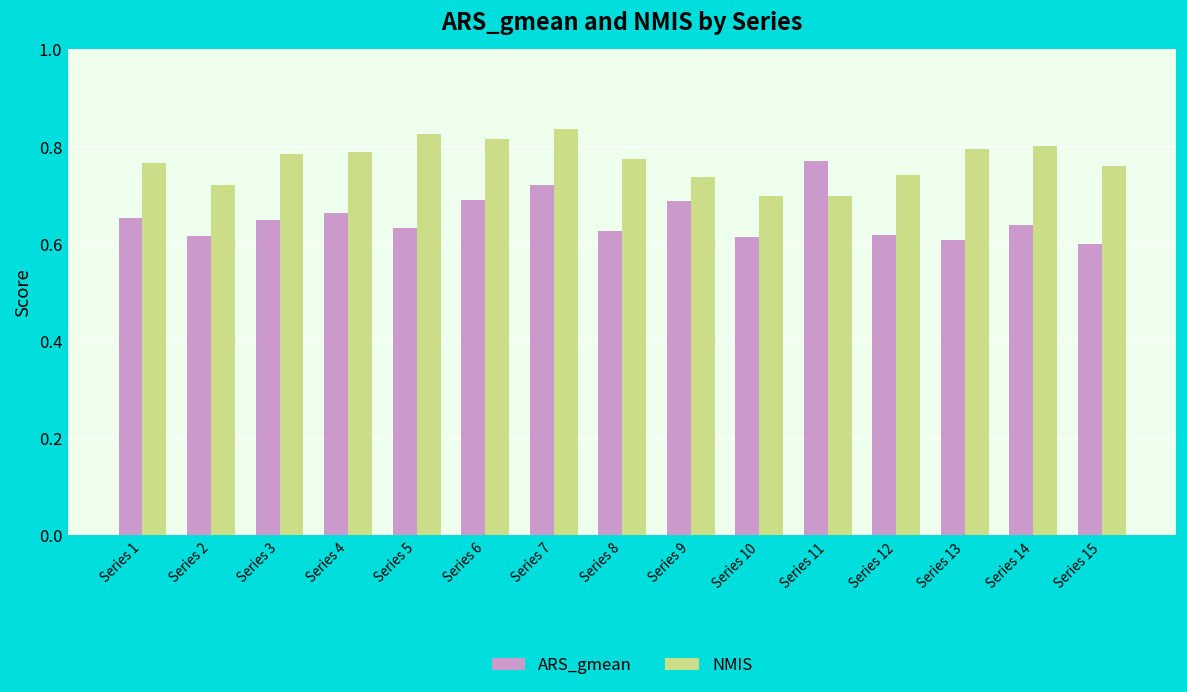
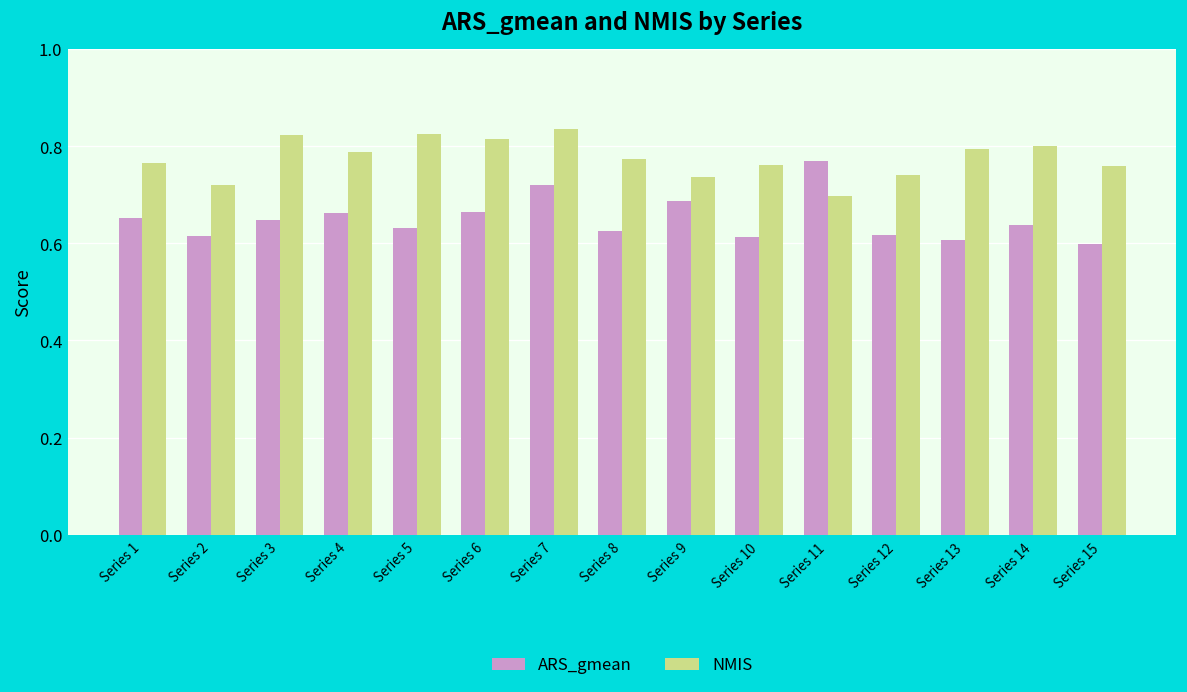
  {
    "ARS_gmean": {
      "Series 1": 0.65,
      "Series 2": 0.62,
      "Series 3": 0.65,
      "Series 4": 0.66,
      "Series 5": 0.63,
-     "Series 6": 0.69,
+     "Series 6": 0.67,
      "Series 7": 0.72,
      "Series 8": 0.63,
      "Series 9": 0.69,
      "Series 10": 0.61,
      "Series 11": 0.77,
      "Series 12": 0.62,
      "Series 13": 0.61,
      "Series 14": 0.64,
      "Series 15": 0.60
    },
    "NMIS": {
      "Series 1": 0.77,
      "Series 2": 0.72,
-     "Series 3": 0.78,
+     "Series 3": 0.82,
      "Series 4": 0.79,
      "Series 5": 0.83,
      "Series 6": 0.82,
      "Series 7": 0.84,
      "Series 8": 0.77,
      "Series 9": 0.74,
-     "Series 10": 0.70,
+     "Series 10": 0.76,
      "Series 11": 0.70,
      "Series 12": 0.74,
      "Series 13": 0.79,
      "Series 14": 0.80,
      "Series 15": 0.76
    }
  }
